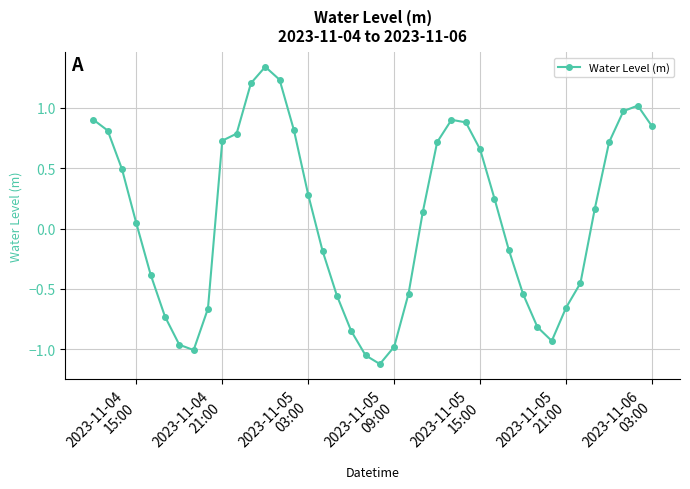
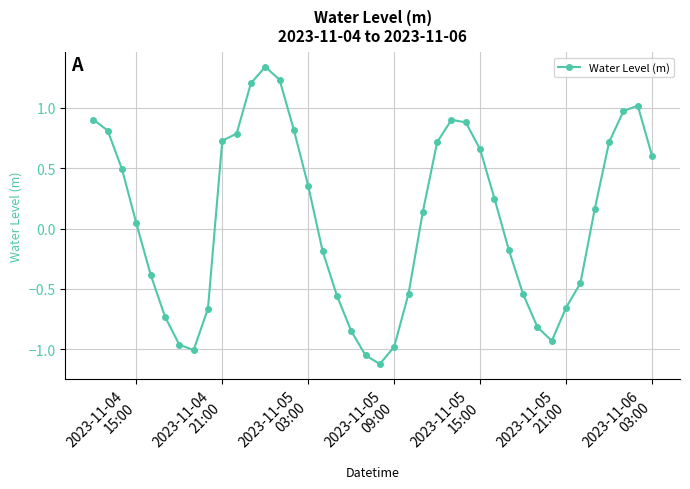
  {
    "2023-11-04 15:00": 0.04,
    "2023-11-04 21:00": 0.73,
-   "2023-11-05 03:00": 0.28,
+   "2023-11-05 03:00": 0.35,
    "2023-11-05 09:00": -0.98,
    "2023-11-05 15:00": 0.66,
    "2023-11-05 21:00": -0.65,
-   "2023-11-06 03:00": 0.85
+   "2023-11-06 03:00": 0.60
  }
